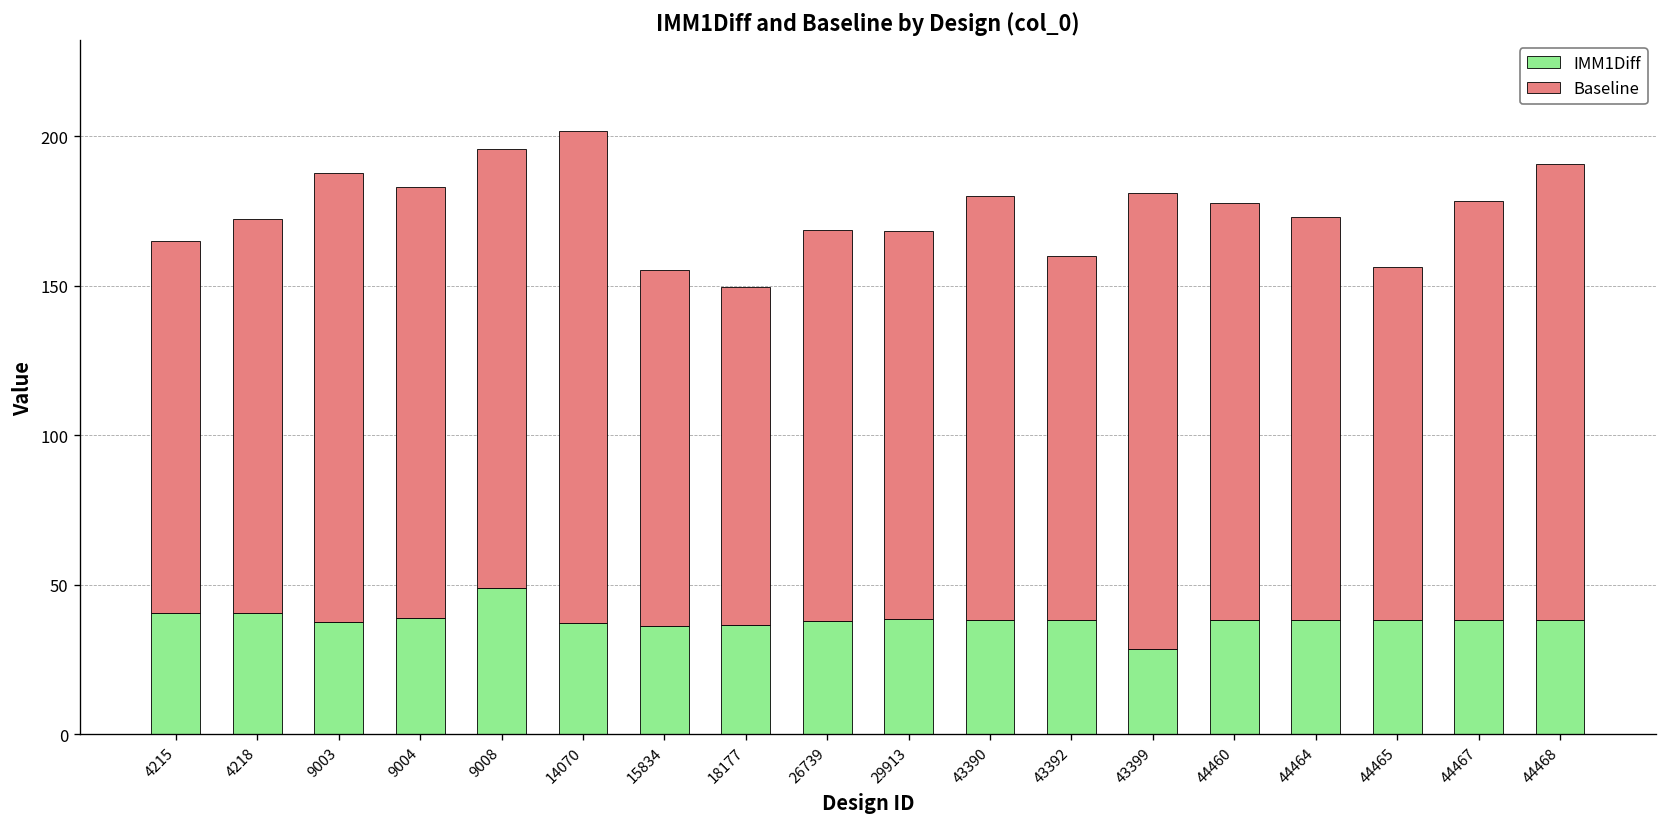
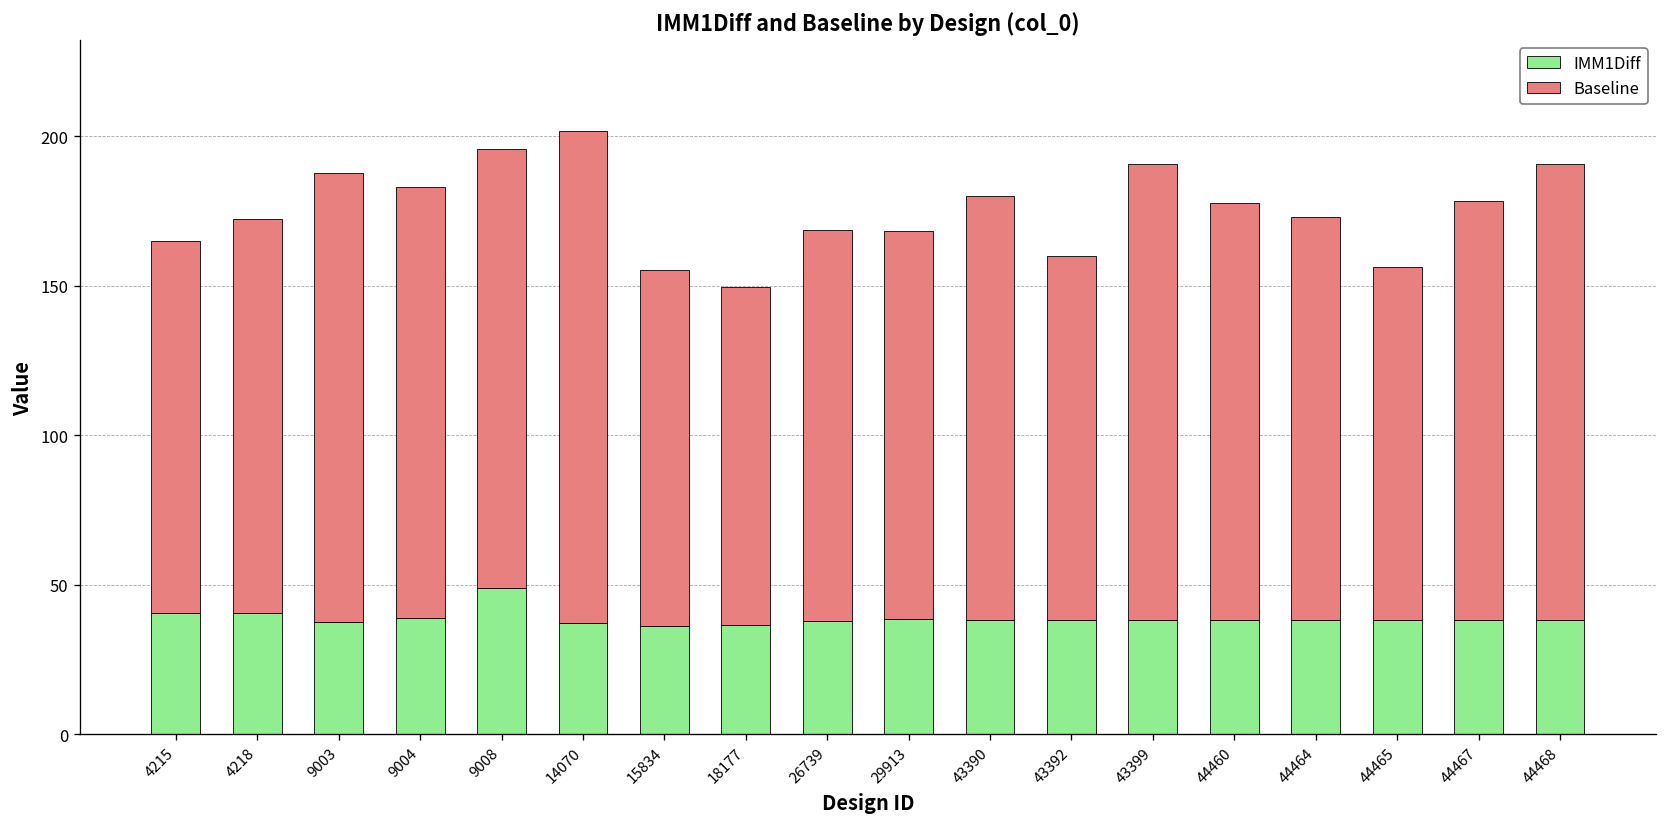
  {
    "IMM1Diff": {
      "4215": 41,
      "4218": 41,
      "9003": 38,
      "9004": 39,
      "9008": 49,
      "14070": 37,
      "15834": 36,
      "18177": 37,
      "26739": 38,
      "29913": 39,
      "43390": 38,
      "43392": 38,
-     "43399": 28,
+     "43399": 38,
      "44460": 38,
      "44464": 38,
      "44465": 38,
      "44467": 38,
      "44468": 38
    },
    "Baseline": {
      "4215": 124,
      "4218": 132,
      "9003": 150,
      "9004": 144,
      "9008": 147,
      "14070": 165,
      "15834": 119,
      "18177": 113,
      "26739": 131,
      "29913": 130,
      "43390": 142,
      "43392": 122,
      "43399": 152,
      "44460": 140,
      "44464": 135,
      "44465": 118,
      "44467": 140,
      "44468": 152
    }
  }
